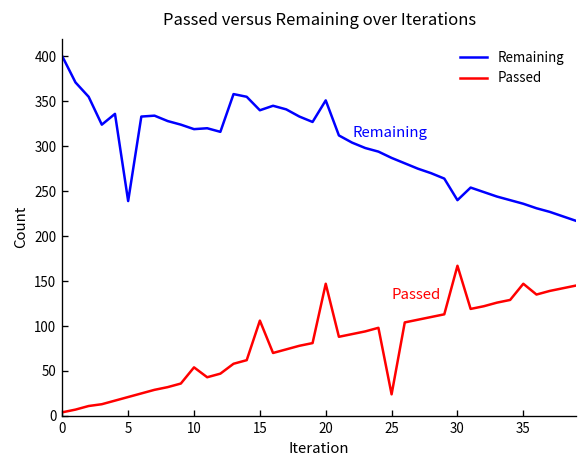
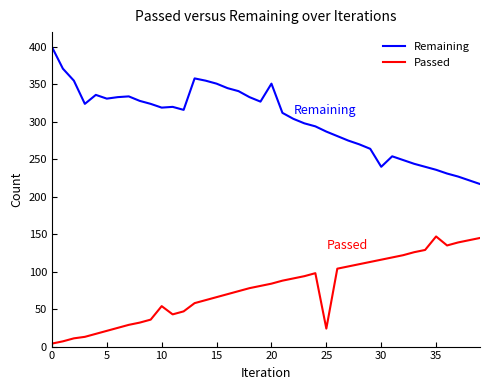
  {
    "Remaining": {
      "0": 400,
-     "5": 240,
+     "5": 330,
      "10": 320,
-     "15": 340,
+     "15": 350,
      "20": 350,
      "25": 290,
      "30": 240,
      "35": 240
    },
    "Passed": {
      "0": 0,
      "5": 20,
      "10": 50,
-     "15": 110,
-     "20": 150,
+     "15": 70,
+     "20": 80,
      "25": 20,
-     "30": 170,
+     "30": 120,
      "35": 150
    }
  }
